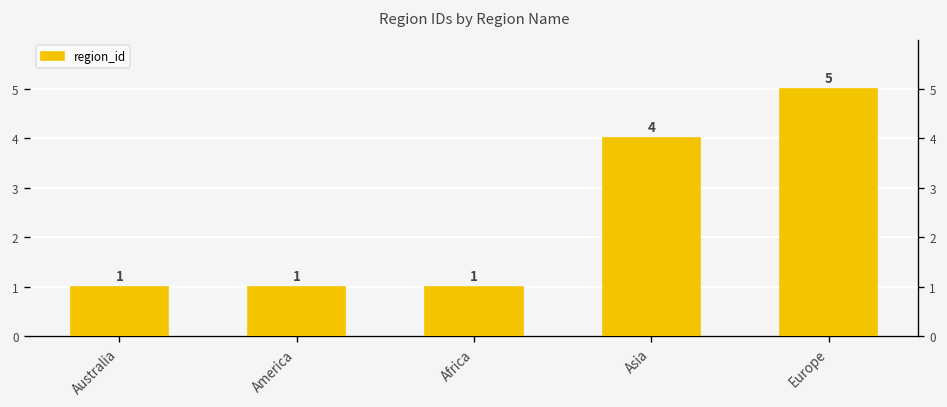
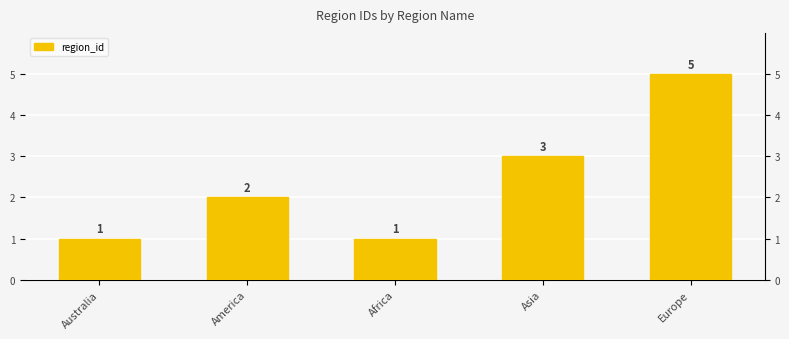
  {
    "Australia": 1,
-   "America": 1,
+   "America": 2,
    "Africa": 1,
-   "Asia": 4,
+   "Asia": 3,
    "Europe": 5
  }
